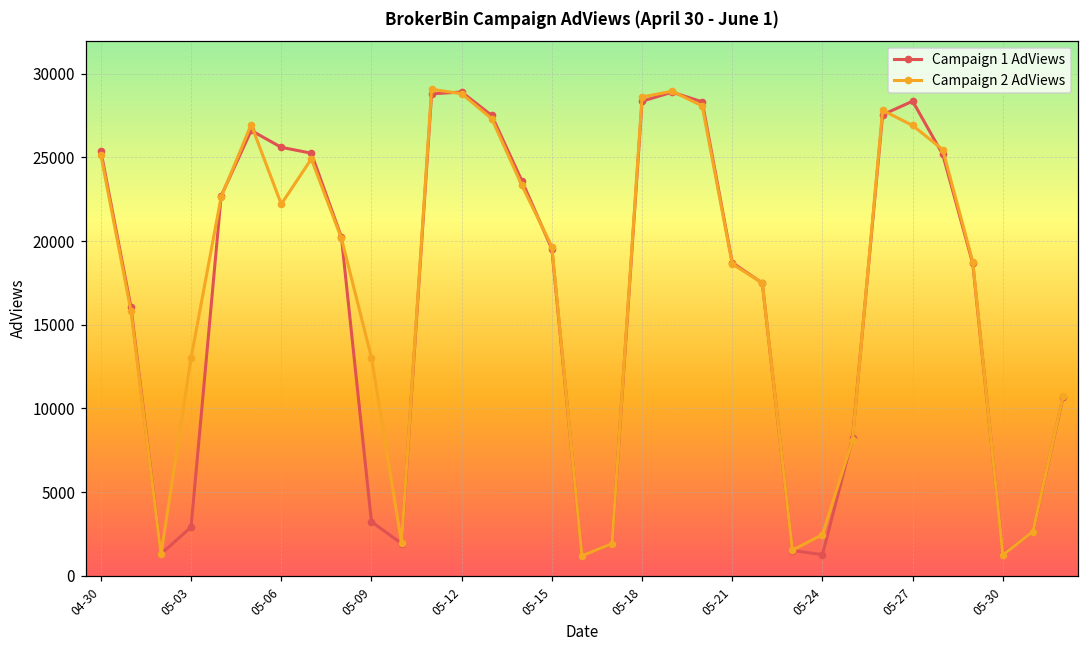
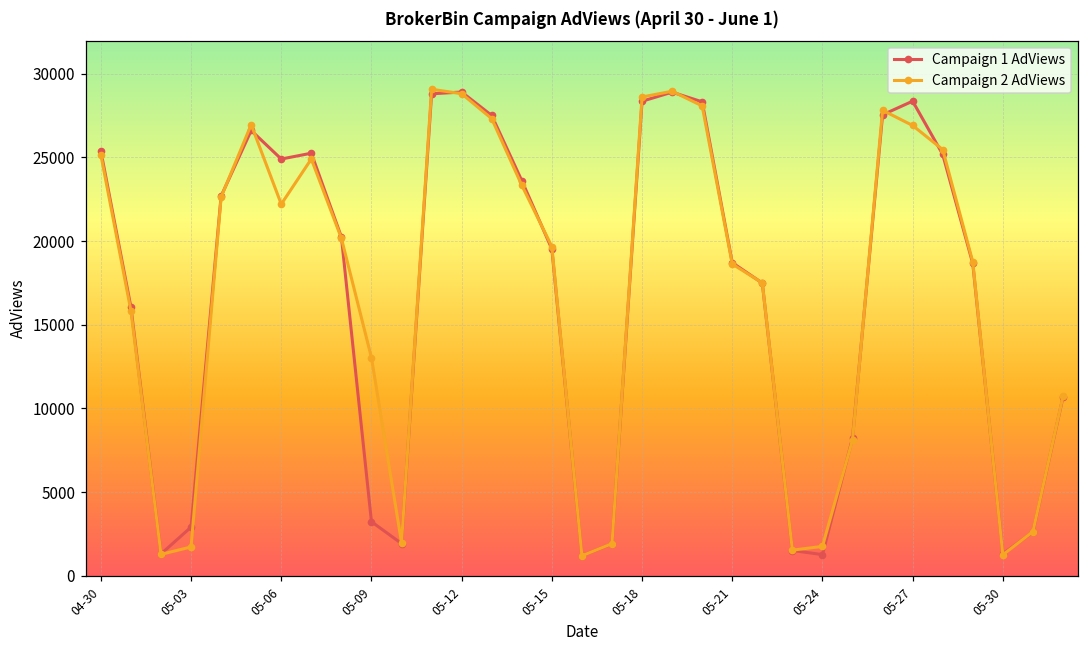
  {
    "Campaign 1 AdViews": {
      "04-30": 25400,
      "05-03": 2900,
-     "05-06": 25600,
+     "05-06": 24900,
      "05-09": 3200,
      "05-18": 28400,
      "05-24": 1300,
      "05-27": 28400
    },
    "Campaign 2 AdViews": {
      "04-30": 25200,
-     "05-03": 13000,
+     "05-03": 1700,
      "05-06": 22200,
      "05-09": 13000,
      "05-18": 28600,
-     "05-24": 2500,
+     "05-24": 1800,
      "05-27": 26900
    }
  }
